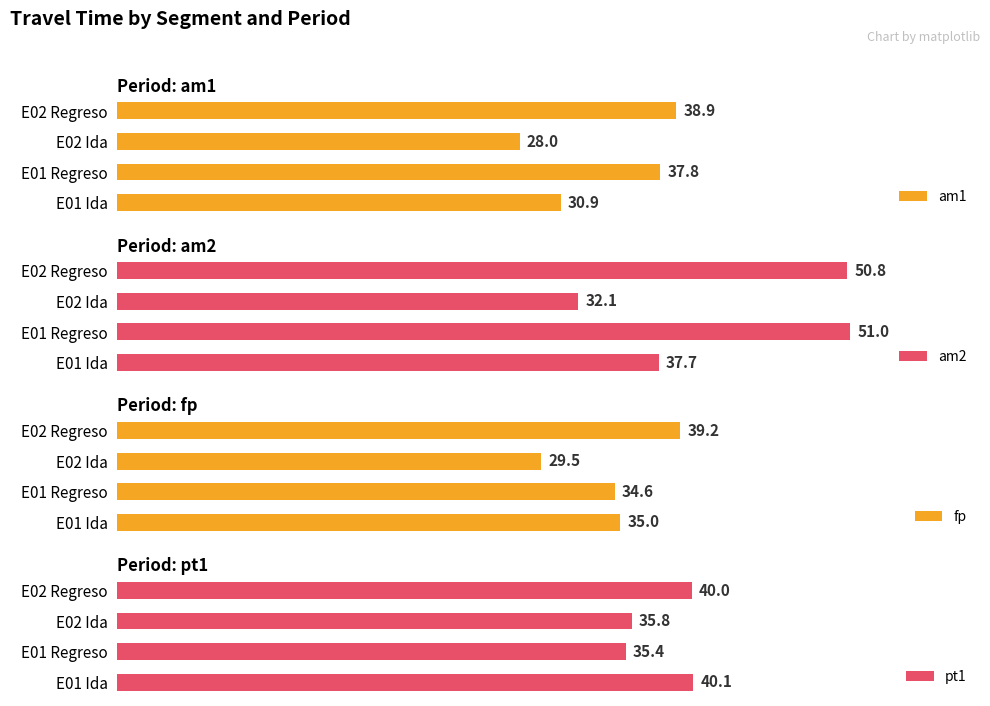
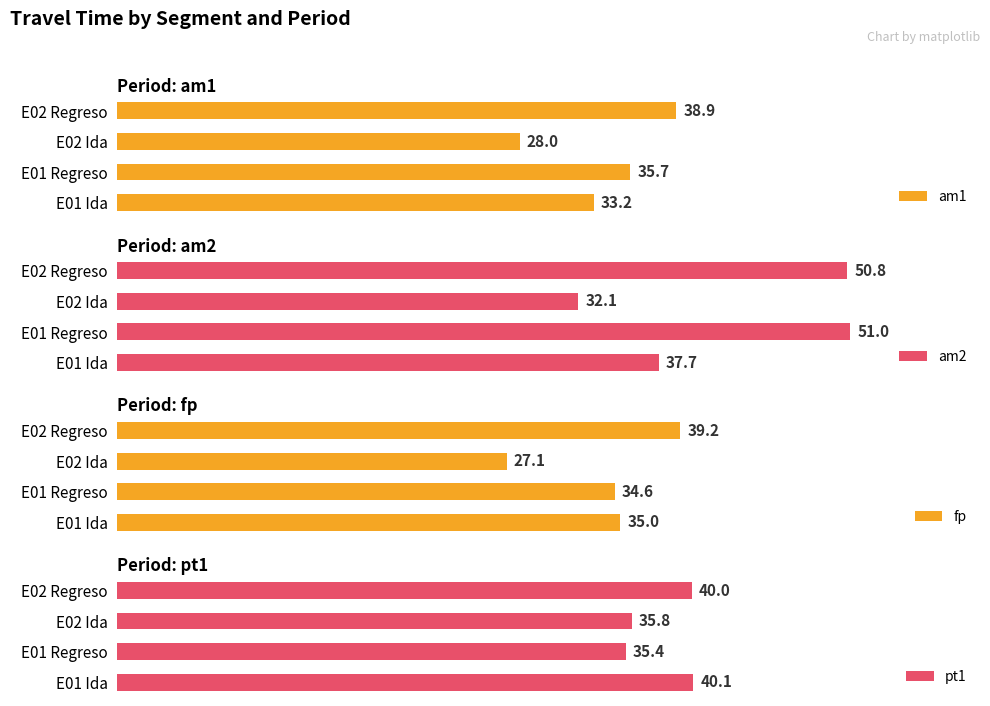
  {
    "Period: am1": {
      "E02 Regreso": 38.9,
      "E02 Ida": 28.0,
-     "E01 Regreso": 37.8,
-     "E01 Ida": 30.9
+     "E01 Regreso": 35.7,
+     "E01 Ida": 33.2
    },
    "Period: am2": {
      "E02 Regreso": 50.8,
      "E02 Ida": 32.1,
      "E01 Regreso": 51.0,
      "E01 Ida": 37.7
    },
    "Period: fp": {
      "E02 Regreso": 39.2,
-     "E02 Ida": 29.5,
+     "E02 Ida": 27.1,
      "E01 Regreso": 34.6,
      "E01 Ida": 35.0
    },
    "Period: pt1": {
      "E02 Regreso": 40.0,
      "E02 Ida": 35.8,
      "E01 Regreso": 35.4,
      "E01 Ida": 40.1
    }
  }
